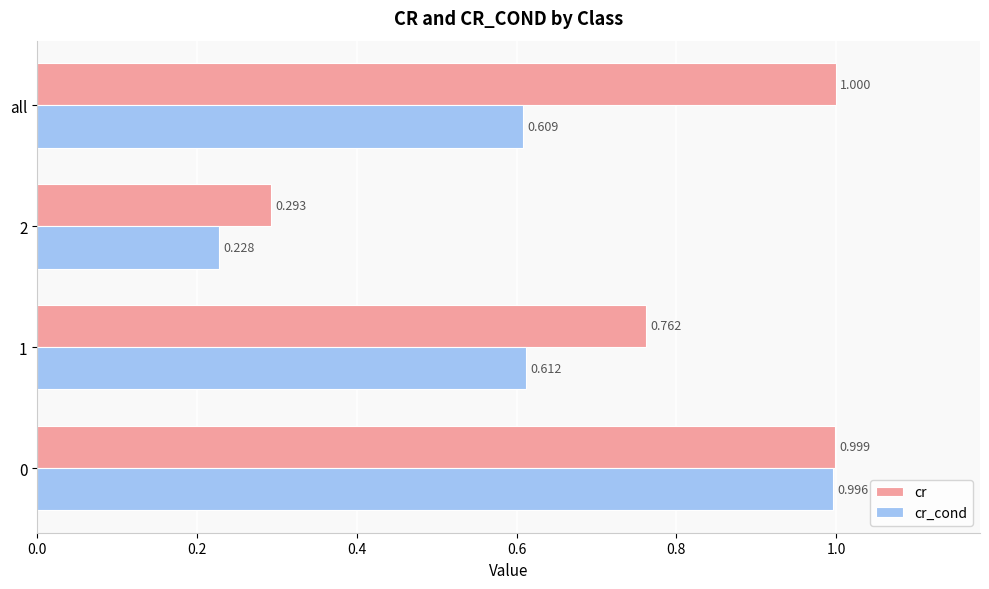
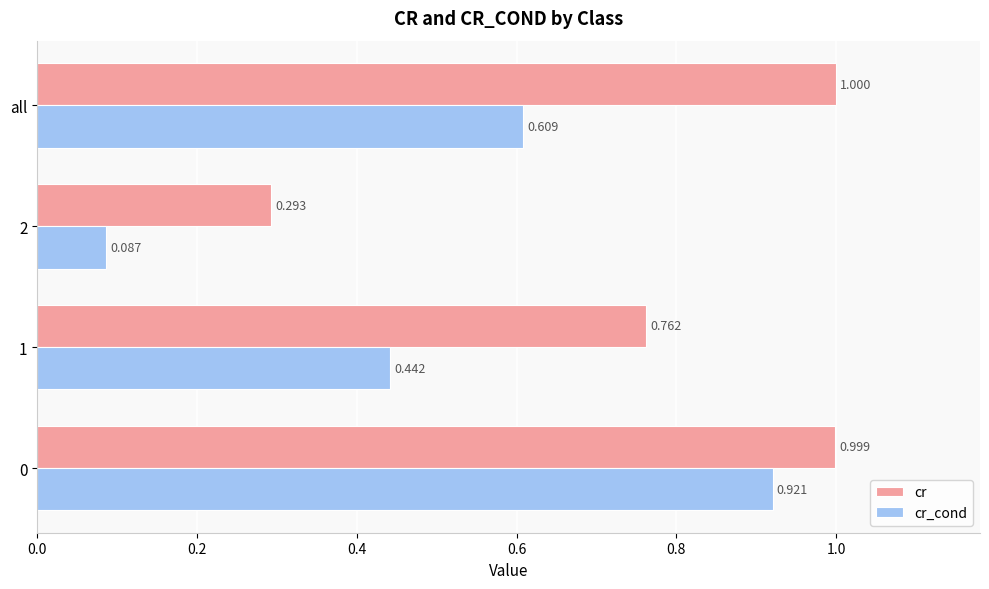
  {
    "cr": {
      "all": 1.000,
      "2": 0.293,
      "1": 0.762,
      "0": 0.999
    },
    "cr_cond": {
      "all": 0.609,
-     "2": 0.228,
-     "1": 0.612,
-     "0": 0.996
+     "2": 0.087,
+     "1": 0.442,
+     "0": 0.921
    }
  }
